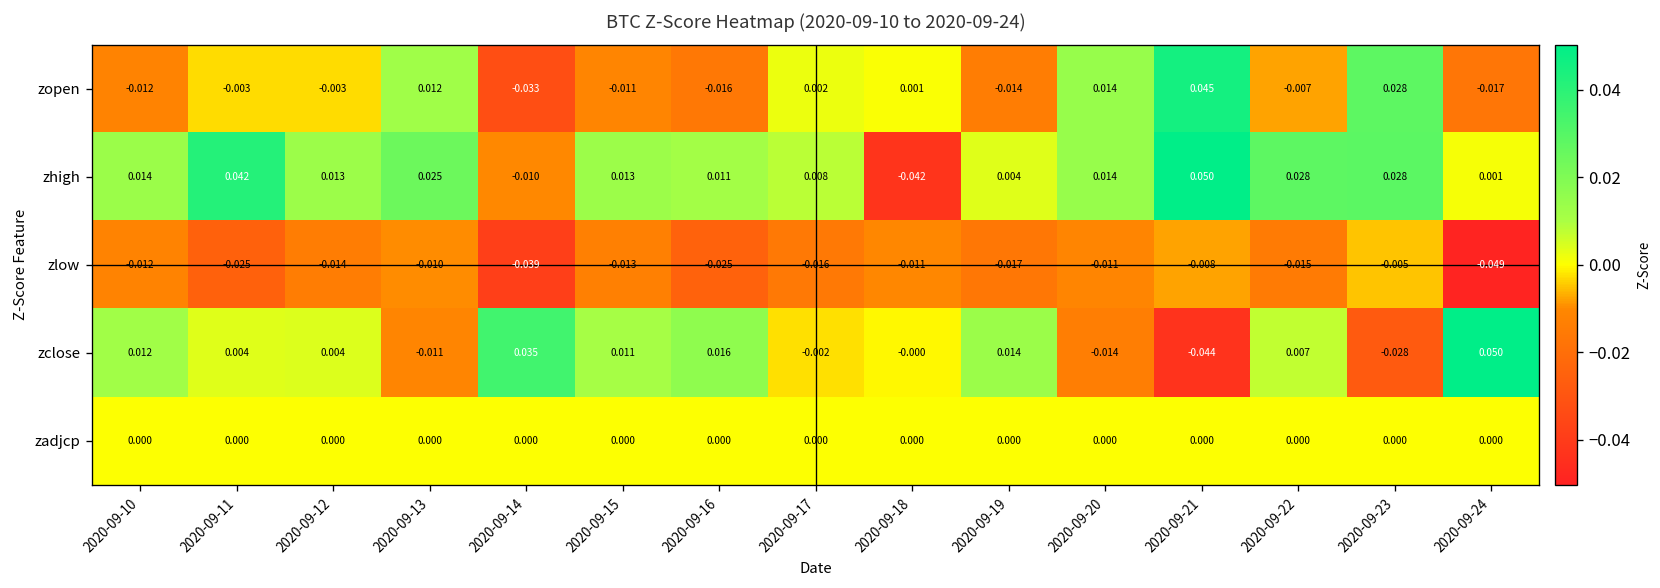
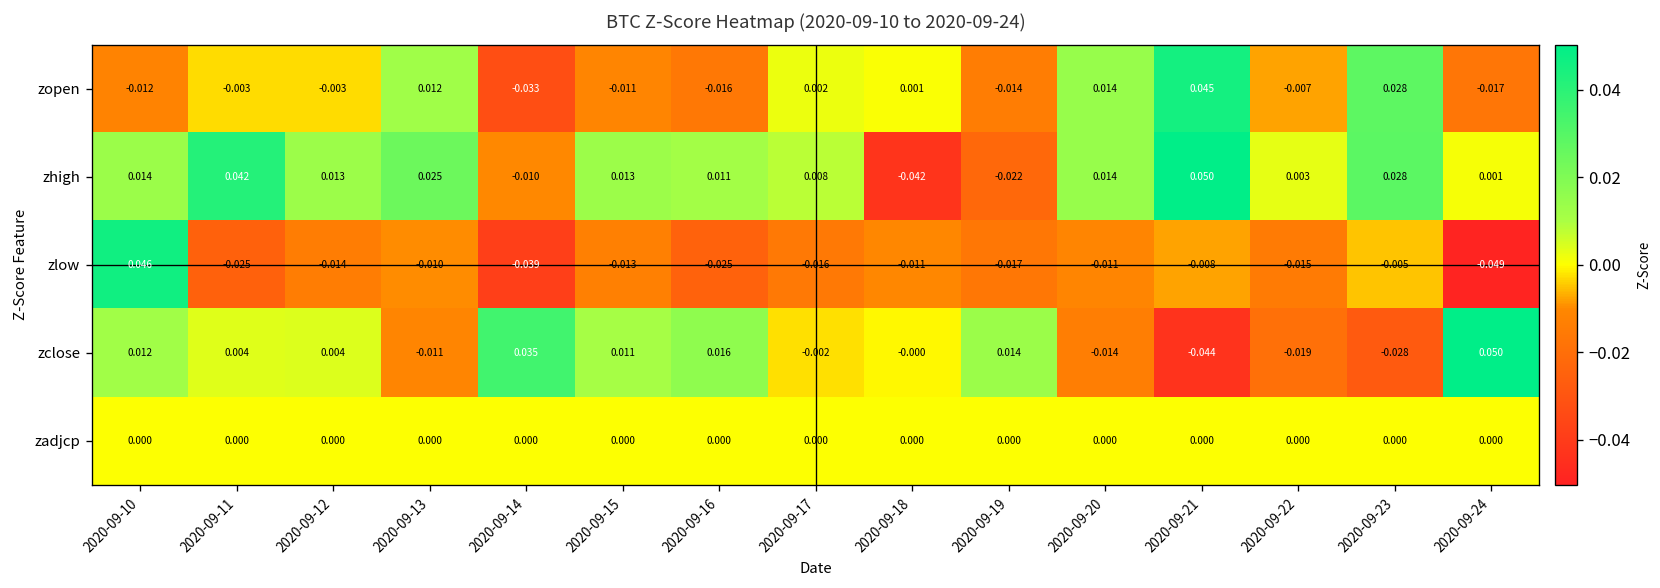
  {
    "zopen": {
      "2020-09-10": -0.012,
      "2020-09-11": -0.003,
      "2020-09-12": -0.003,
      "2020-09-13": 0.012,
      "2020-09-14": -0.033,
      "2020-09-15": -0.011,
      "2020-09-16": -0.016,
      "2020-09-17": 0.002,
      "2020-09-18": 0.001,
      "2020-09-19": -0.014,
      "2020-09-20": 0.014,
      "2020-09-21": 0.045,
      "2020-09-22": -0.007,
      "2020-09-23": 0.028,
      "2020-09-24": -0.017
    },
    "zhigh": {
      "2020-09-10": 0.014,
      "2020-09-11": 0.042,
      "2020-09-12": 0.013,
      "2020-09-13": 0.025,
      "2020-09-14": -0.010,
      "2020-09-15": 0.013,
      "2020-09-16": 0.011,
      "2020-09-17": 0.008,
      "2020-09-18": -0.042,
-     "2020-09-19": 0.004,
+     "2020-09-19": -0.022,
      "2020-09-20": 0.014,
      "2020-09-21": 0.050,
-     "2020-09-22": 0.028,
+     "2020-09-22": 0.003,
      "2020-09-23": 0.028,
      "2020-09-24": 0.001
    },
    "zlow": {
-     "2020-09-10": -0.012,
+     "2020-09-10": 0.046,
      "2020-09-11": -0.025,
      "2020-09-12": -0.014,
      "2020-09-13": -0.010,
      "2020-09-14": -0.039,
      "2020-09-15": -0.013,
      "2020-09-16": -0.025,
      "2020-09-17": -0.016,
      "2020-09-18": -0.011,
      "2020-09-19": -0.017,
      "2020-09-20": -0.011,
      "2020-09-21": -0.008,
      "2020-09-22": -0.015,
      "2020-09-23": -0.005,
      "2020-09-24": -0.049
    },
    "zclose": {
      "2020-09-10": 0.012,
      "2020-09-11": 0.004,
      "2020-09-12": 0.004,
      "2020-09-13": -0.011,
      "2020-09-14": 0.035,
      "2020-09-15": 0.011,
      "2020-09-16": 0.016,
      "2020-09-17": -0.002,
      "2020-09-18": -0.000,
      "2020-09-19": 0.014,
      "2020-09-20": -0.014,
      "2020-09-21": -0.044,
-     "2020-09-22": 0.007,
+     "2020-09-22": -0.019,
      "2020-09-23": -0.028,
      "2020-09-24": 0.050
    },
    "zadjcp": {
      "2020-09-10": 0.000,
      "2020-09-11": 0.000,
      "2020-09-12": 0.000,
      "2020-09-13": 0.000,
      "2020-09-14": 0.000,
      "2020-09-15": 0.000,
      "2020-09-16": 0.000,
      "2020-09-17": 0.000,
      "2020-09-18": 0.000,
      "2020-09-19": 0.000,
      "2020-09-20": 0.000,
      "2020-09-21": 0.000,
      "2020-09-22": 0.000,
      "2020-09-23": 0.000,
      "2020-09-24": 0.000
    }
  }
